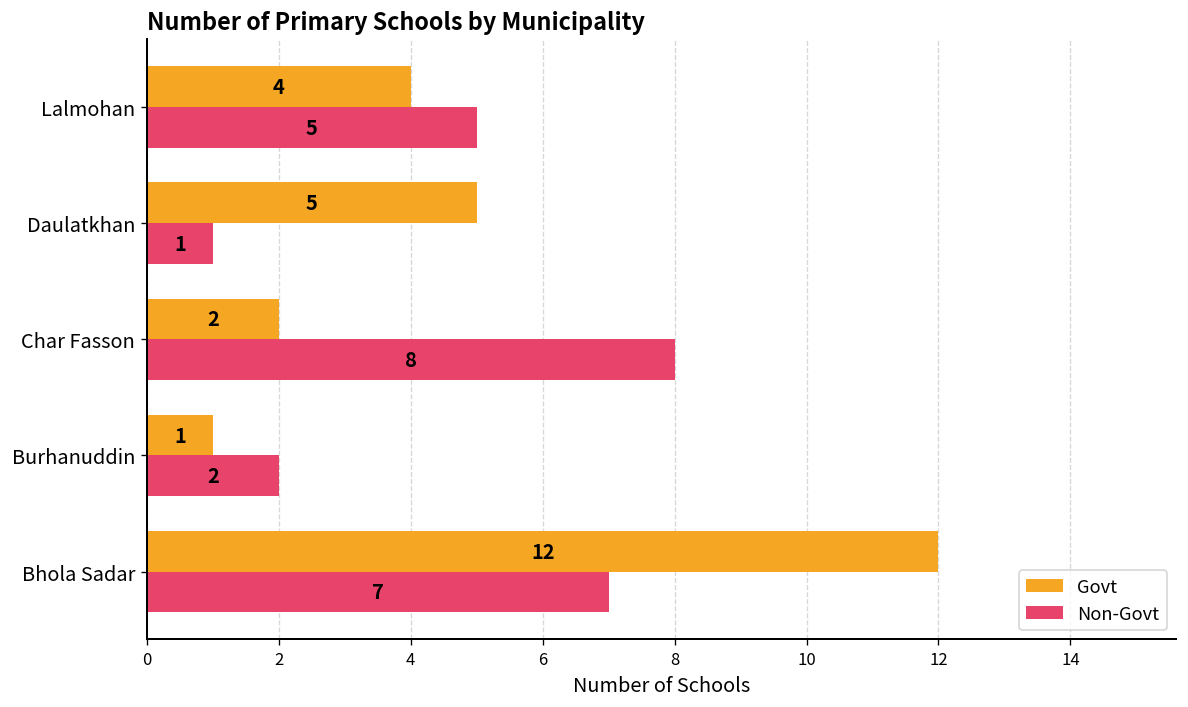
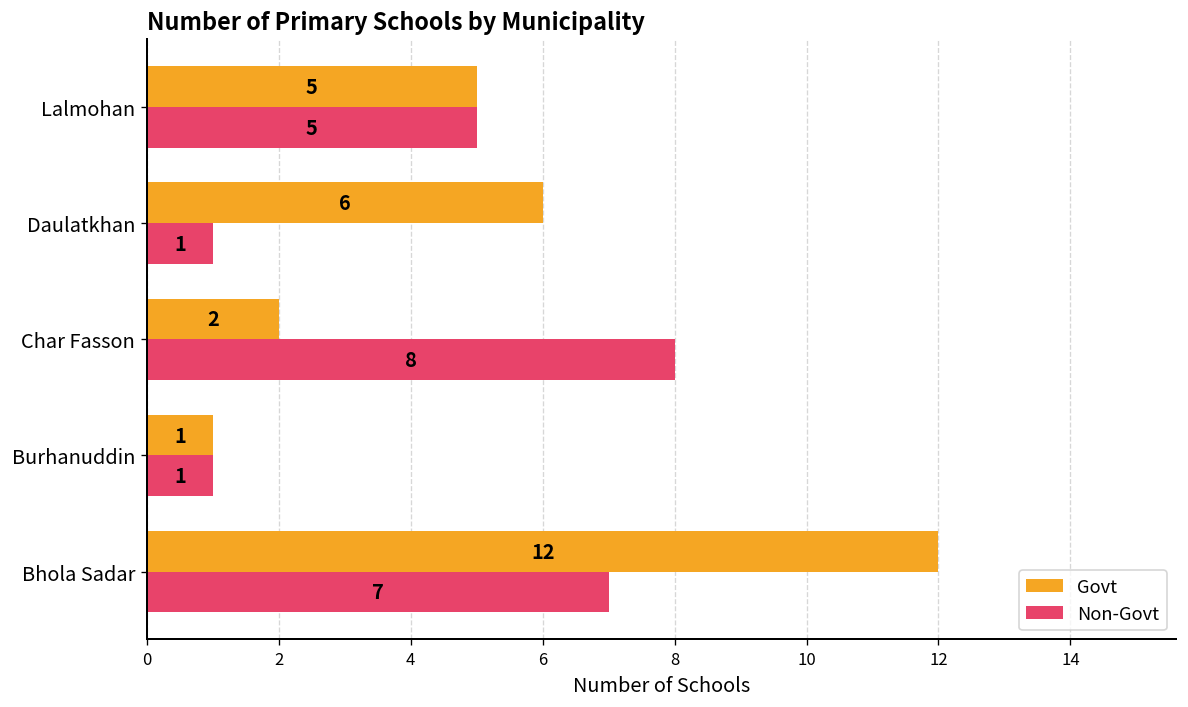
  {
    "Govt": {
-     "Lalmohan": 4,
-     "Daulatkhan": 5,
+     "Lalmohan": 5,
+     "Daulatkhan": 6,
      "Char Fasson": 2,
      "Burhanuddin": 1,
      "Bhola Sadar": 12
    },
    "Non-Govt": {
      "Lalmohan": 5,
      "Daulatkhan": 1,
      "Char Fasson": 8,
-     "Burhanuddin": 2,
+     "Burhanuddin": 1,
      "Bhola Sadar": 7
    }
  }
